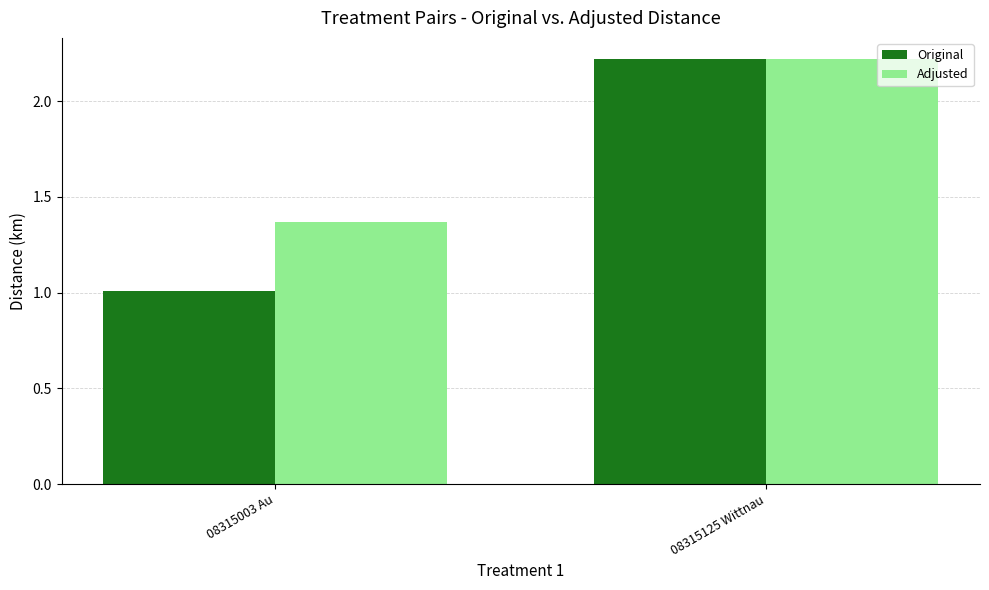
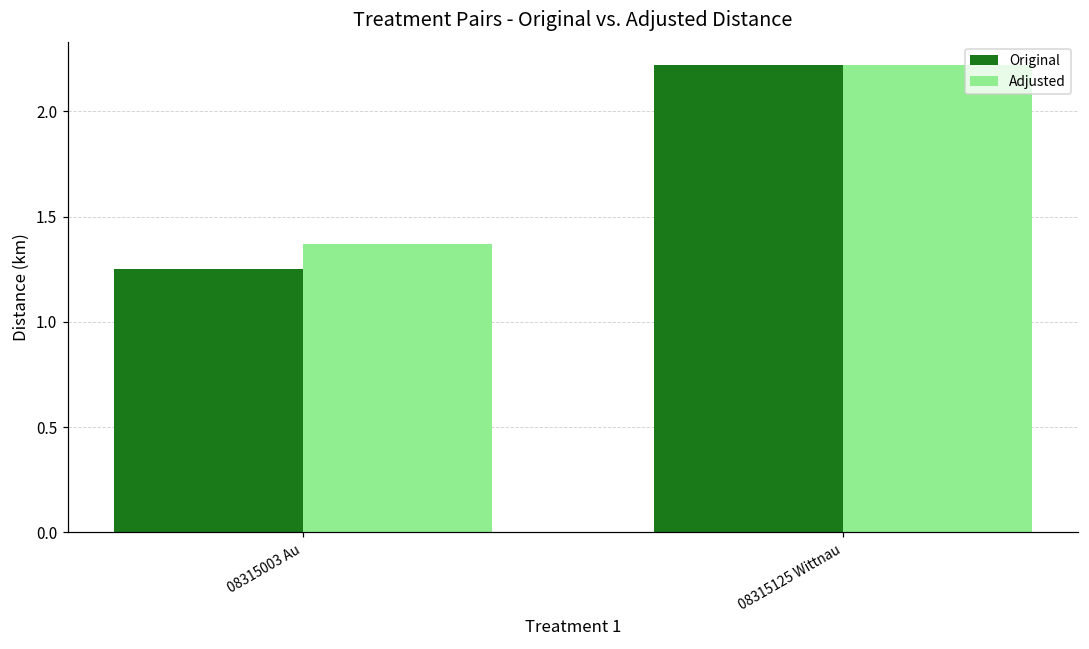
  {
    "Original": {
-     "08315003 Au": 1.01,
+     "08315003 Au": 1.25,
      "08315125 Wittnau": 2.22
    },
    "Adjusted": {
      "08315003 Au": 1.37,
      "08315125 Wittnau": 2.22
    }
  }
